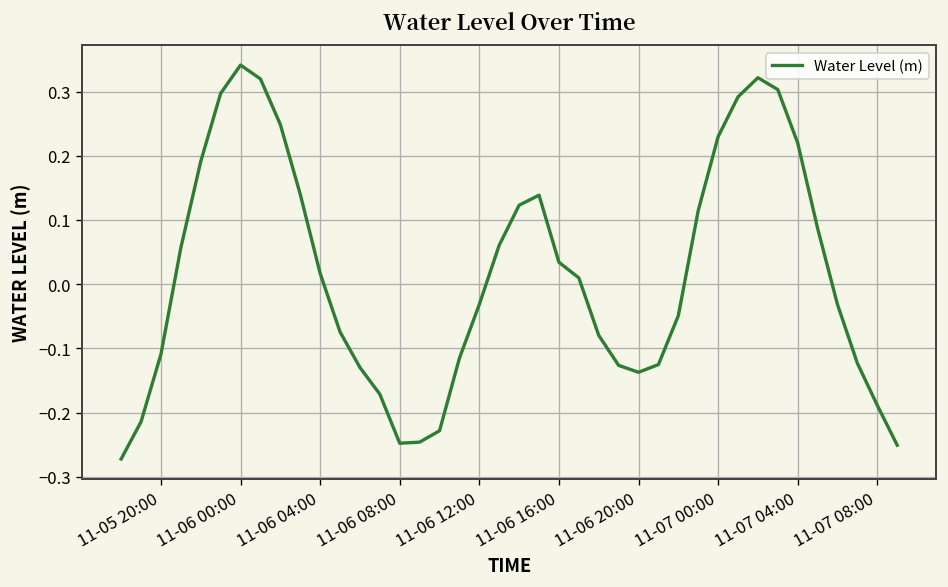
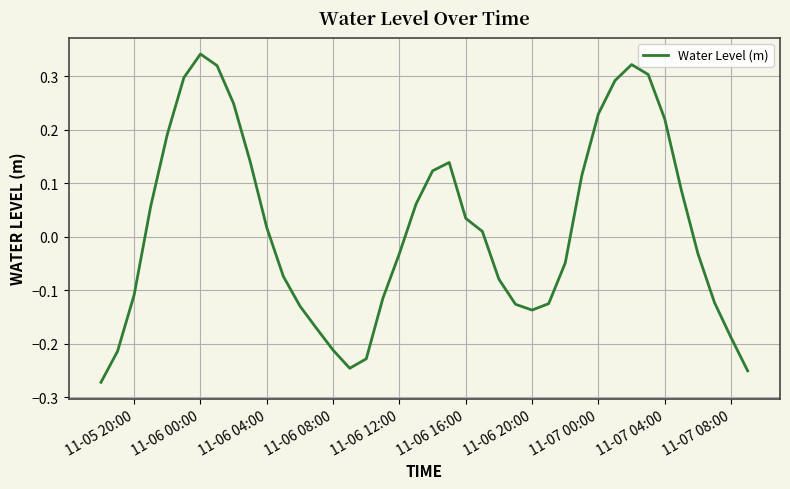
  {
    "11-05 20:00": -0.11,
    "11-06 00:00": 0.34,
    "11-06 04:00": 0.02,
-   "11-06 08:00": -0.25,
+   "11-06 08:00": -0.21,
    "11-06 12:00": -0.03,
    "11-06 16:00": 0.03,
    "11-06 20:00": -0.14,
    "11-07 00:00": 0.23,
    "11-07 04:00": 0.22,
    "11-07 08:00": -0.19
  }
